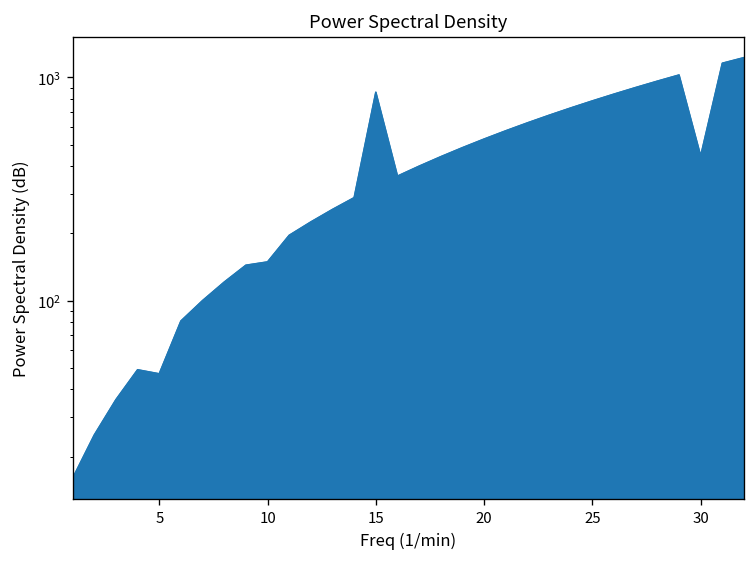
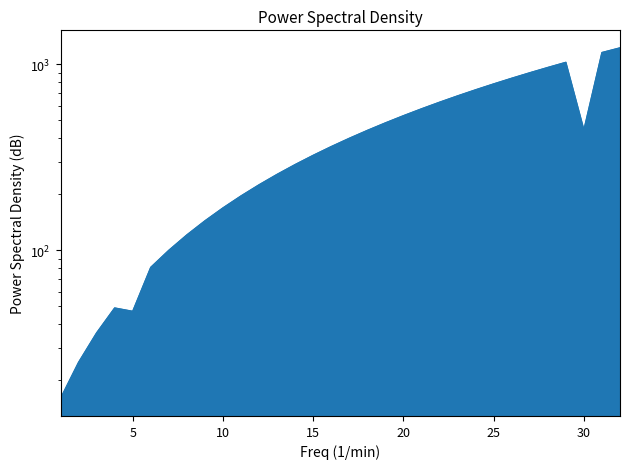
  {
    "5": 47,
-   "10": 150,
-   "15": 900,
+   "10": 170,
+   "15": 320,
    "20": 530,
    "25": 780,
    "30": 440
  }
